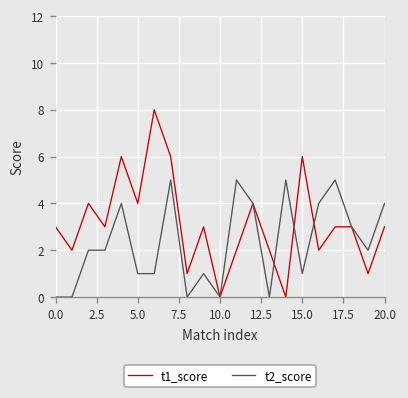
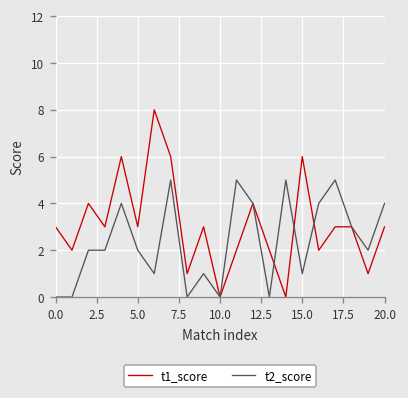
  {
    "t1_score": {
      "0.0": 3,
-     "5.0": 4,
+     "5.0": 3,
      "15.0": 6,
      "20.0": 3
    },
    "t2_score": {
      "0.0": 0,
-     "5.0": 1,
+     "5.0": 2,
      "15.0": 1,
      "20.0": 4
    }
  }
